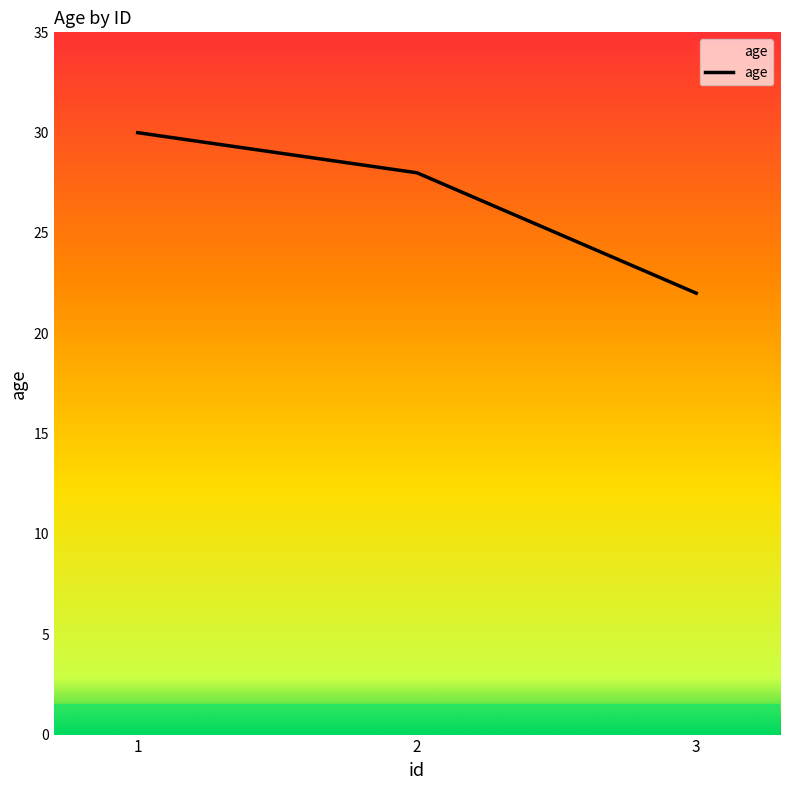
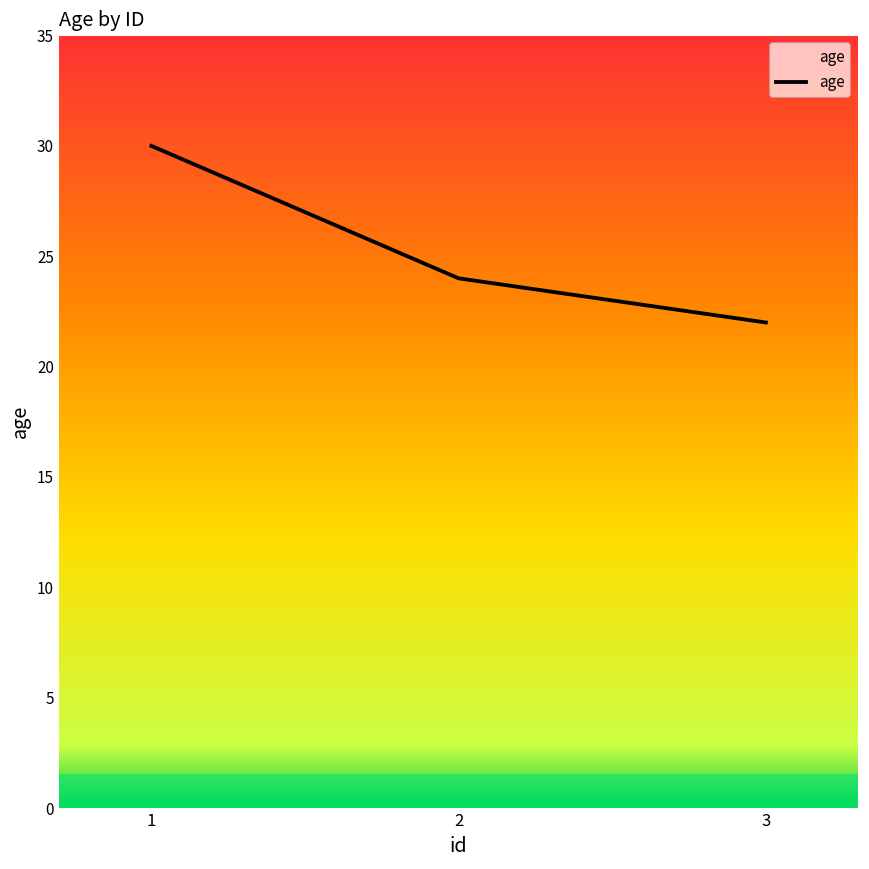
  {
    "1": 30,
-   "2": 28,
+   "2": 24,
    "3": 22
  }
